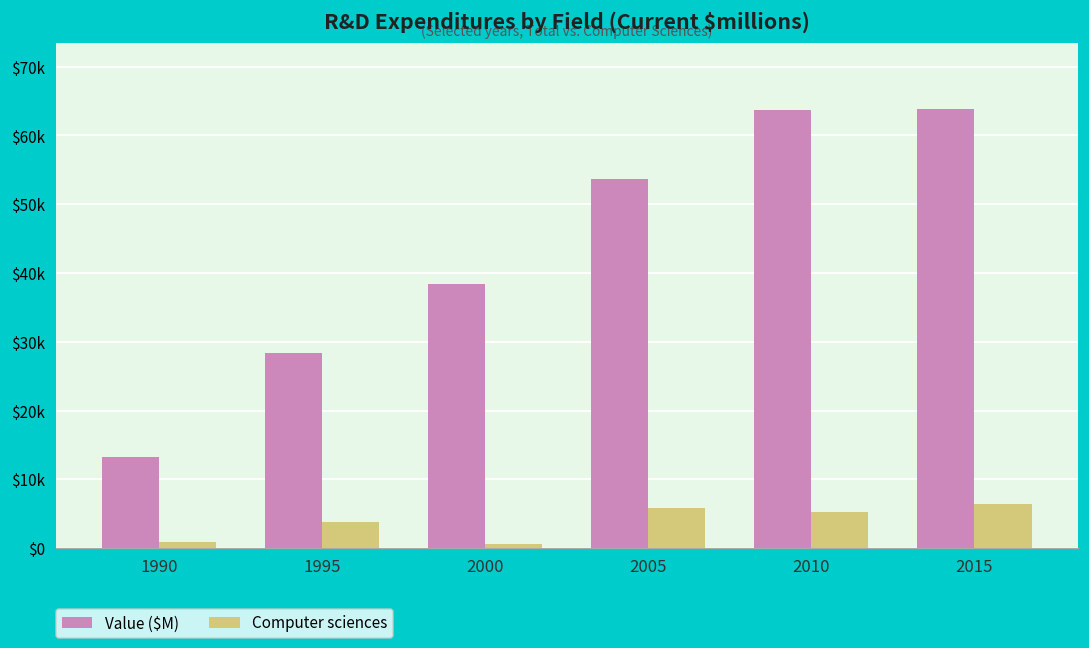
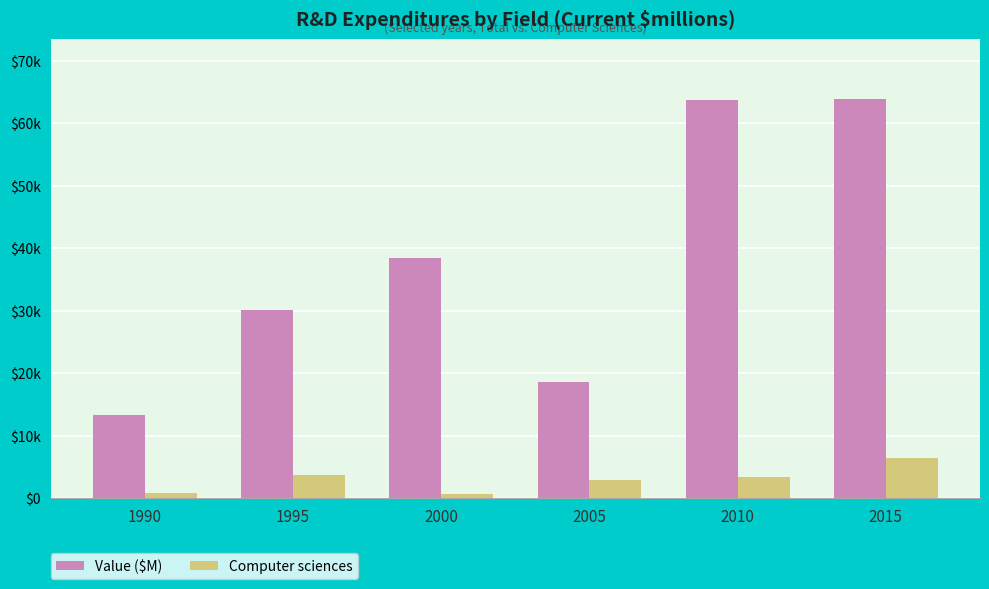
  {
    "Value ($M)": {
      "1990": "$13000",
-     "1995": "$28000",
+     "1995": "$30000",
      "2000": "$38000",
-     "2005": "$54000",
+     "2005": "$19000",
      "2010": "$64000",
      "2015": "$64000"
    },
    "Computer sciences": {
      "1990": "$1000",
      "1995": "$4000",
      "2000": "$1000",
-     "2005": "$6000",
-     "2010": "$5000",
+     "2005": "$3000",
+     "2010": "$3000",
      "2015": "$6000"
    }
  }
